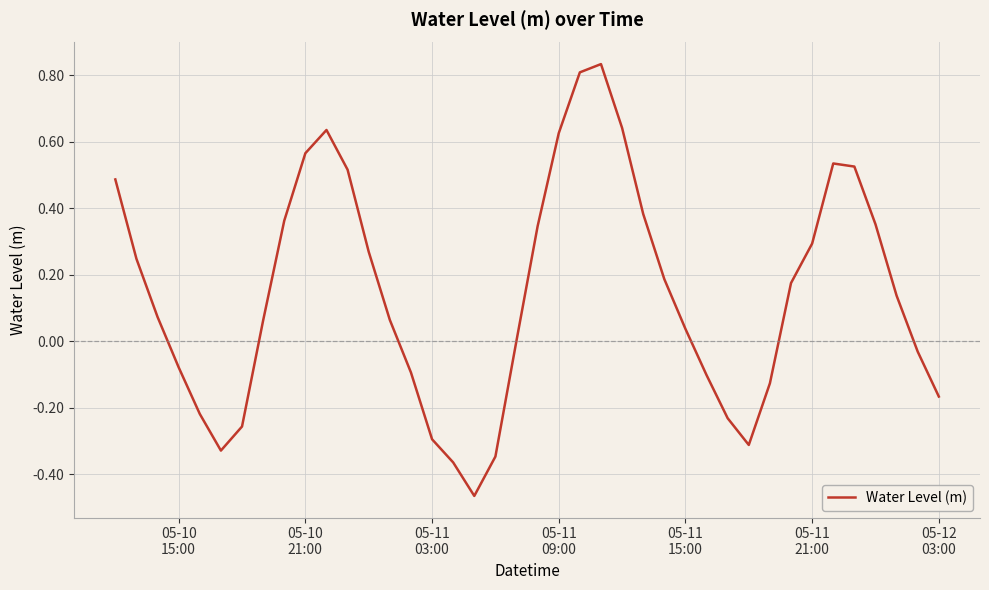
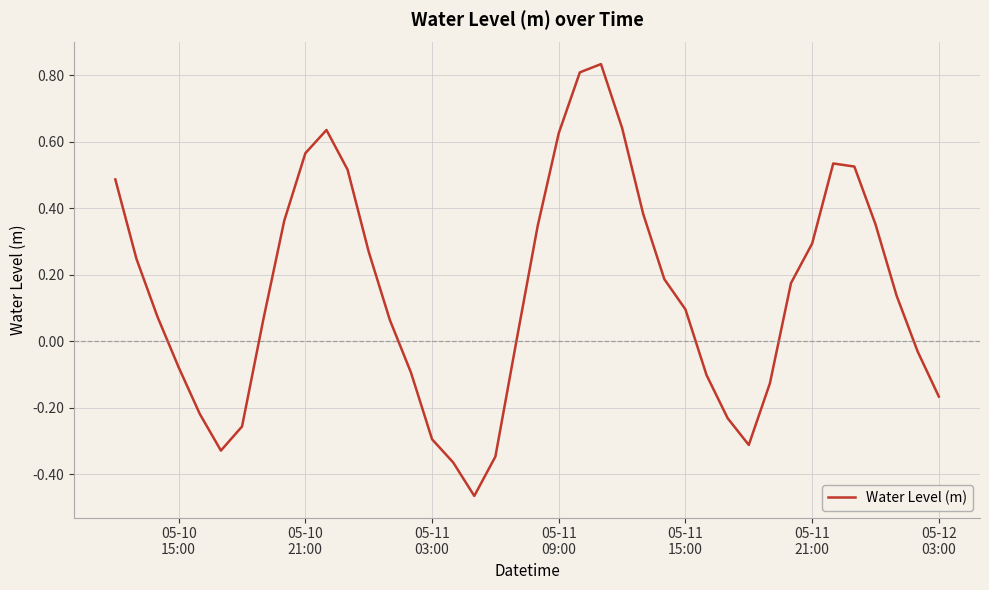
  {
    "05-10 15:00": -0.08,
    "05-10 21:00": 0.57,
    "05-11 03:00": -0.29,
    "05-11 09:00": 0.63,
-   "05-11 15:00": 0.04,
+   "05-11 15:00": 0.10,
    "05-11 21:00": 0.29,
    "05-12 03:00": -0.17
  }
